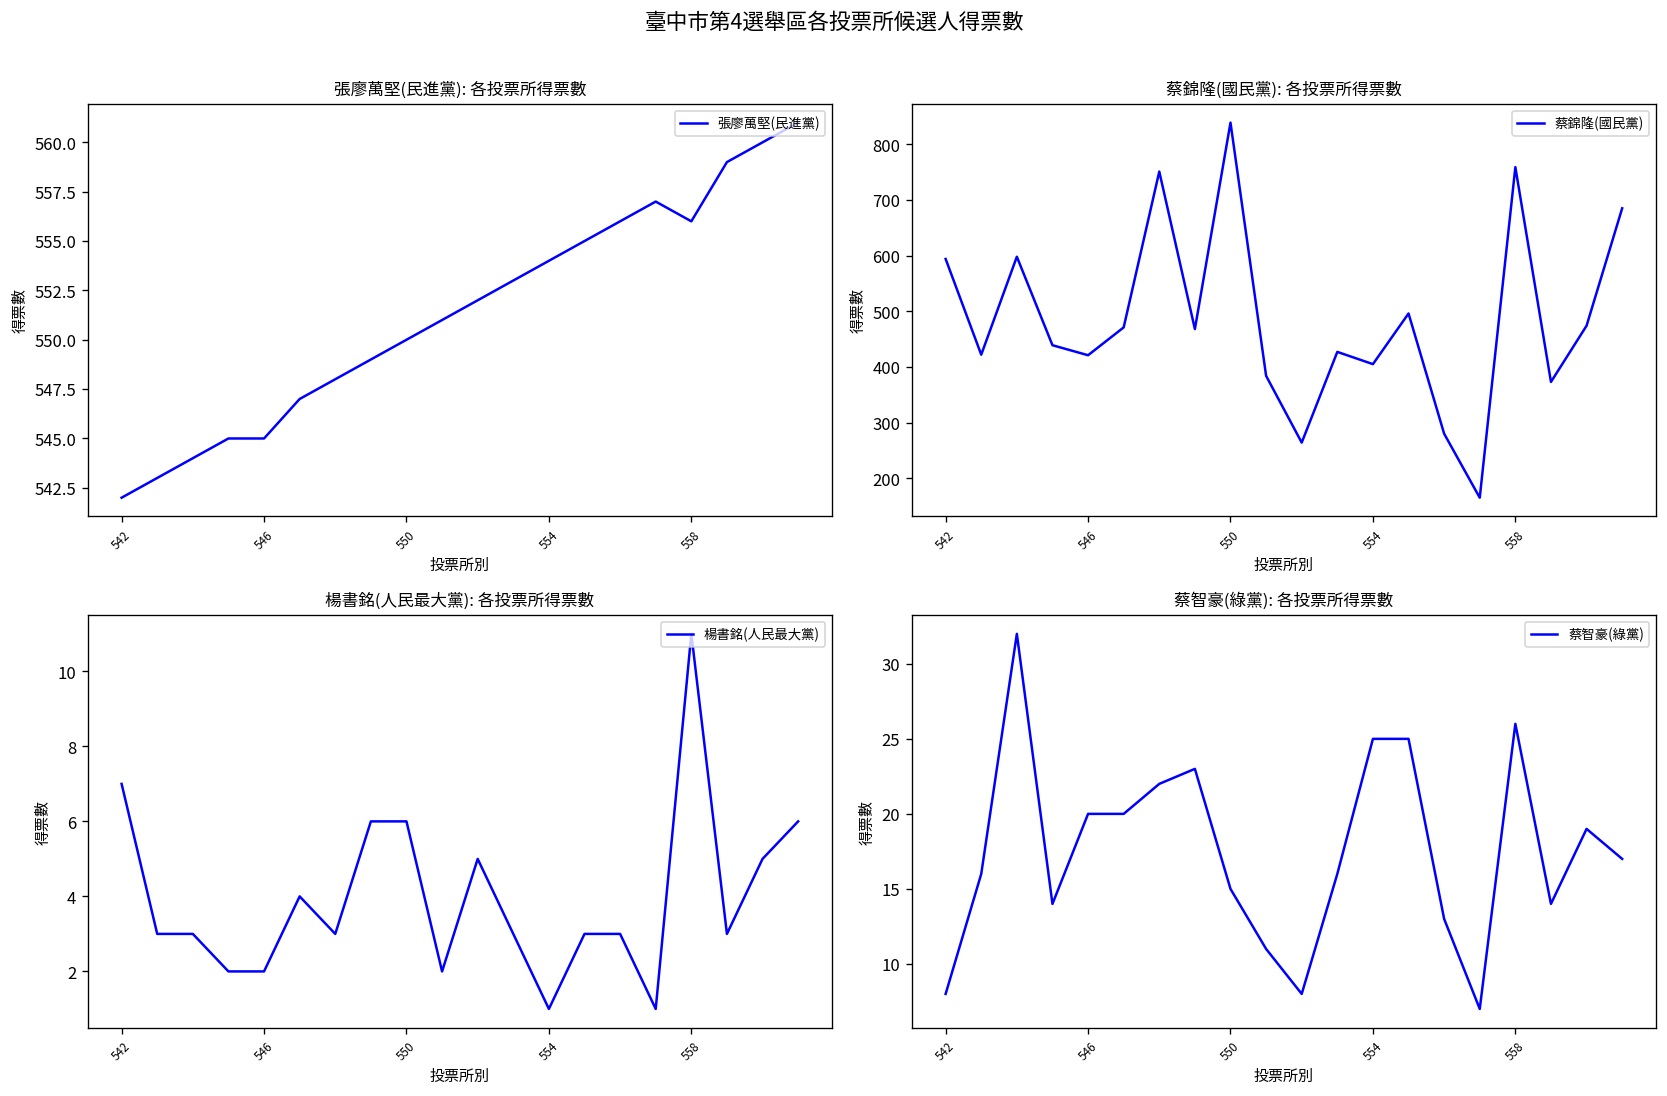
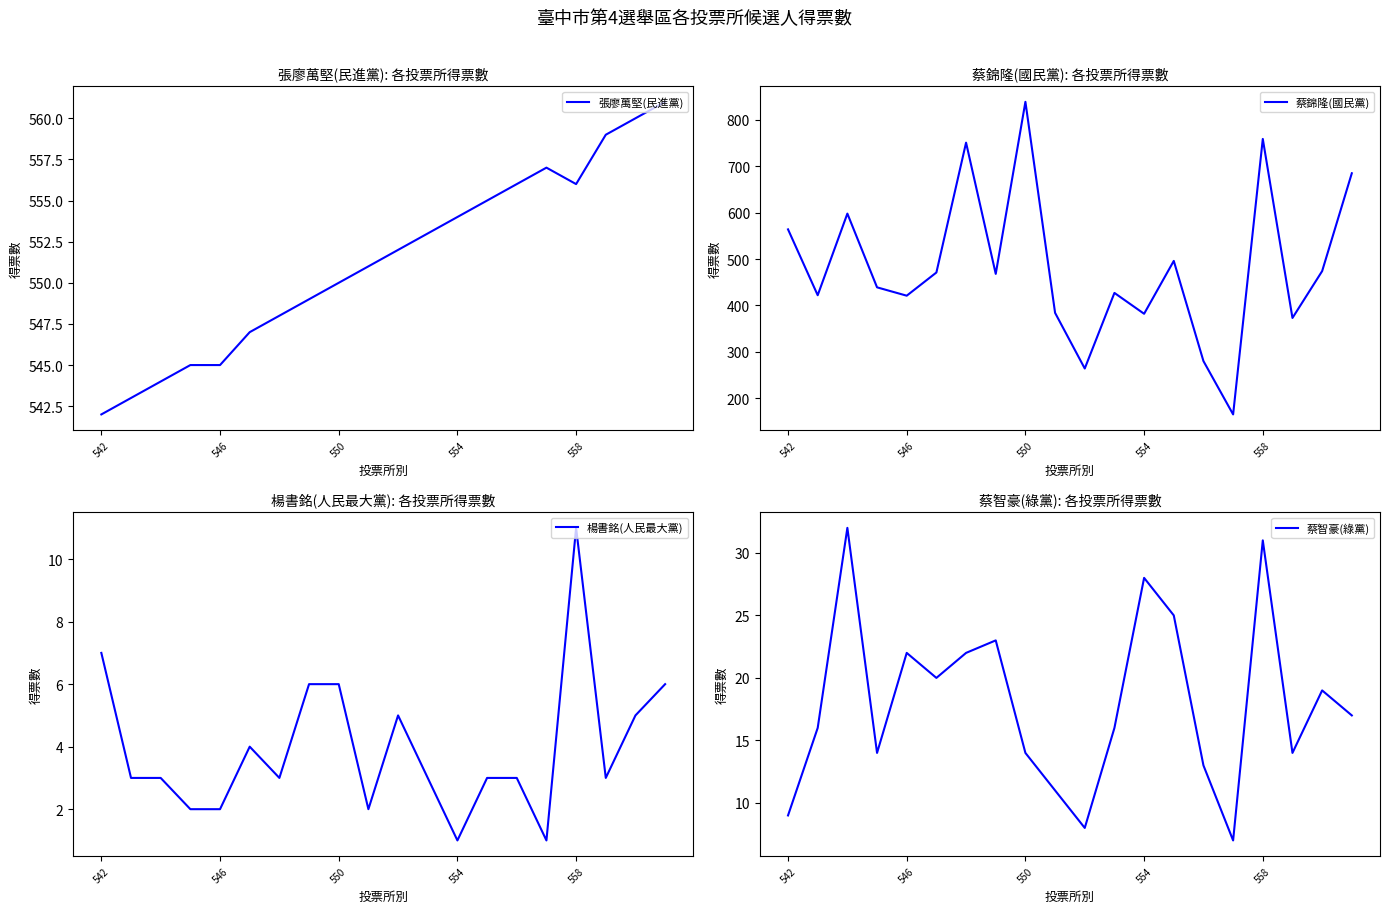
  {
    "張廖萬堅(民進黨): 各投票所得票數": {
      "542": 542.0,
      "546": 545.0,
      "550": 550.0,
      "554": 554.0,
      "558": 556.0
    },
    "蔡錦隆(國民黨): 各投票所得票數": {
-     "542": 590,
+     "542": 560,
      "546": 420,
      "550": 840,
-     "554": 410,
+     "554": 380,
      "558": 760
    },
    "楊書銘(人民最大黨): 各投票所得票數": {
      "542": 7.0,
      "546": 2.0,
      "550": 6.0,
      "554": 1.0
    },
    "蔡智豪(綠黨): 各投票所得票數": {
-     "542": 8,
-     "546": 20,
-     "550": 15,
-     "554": 25,
-     "558": 26
+     "542": 9,
+     "546": 22,
+     "550": 14,
+     "554": 28,
+     "558": 31
    }
  }
